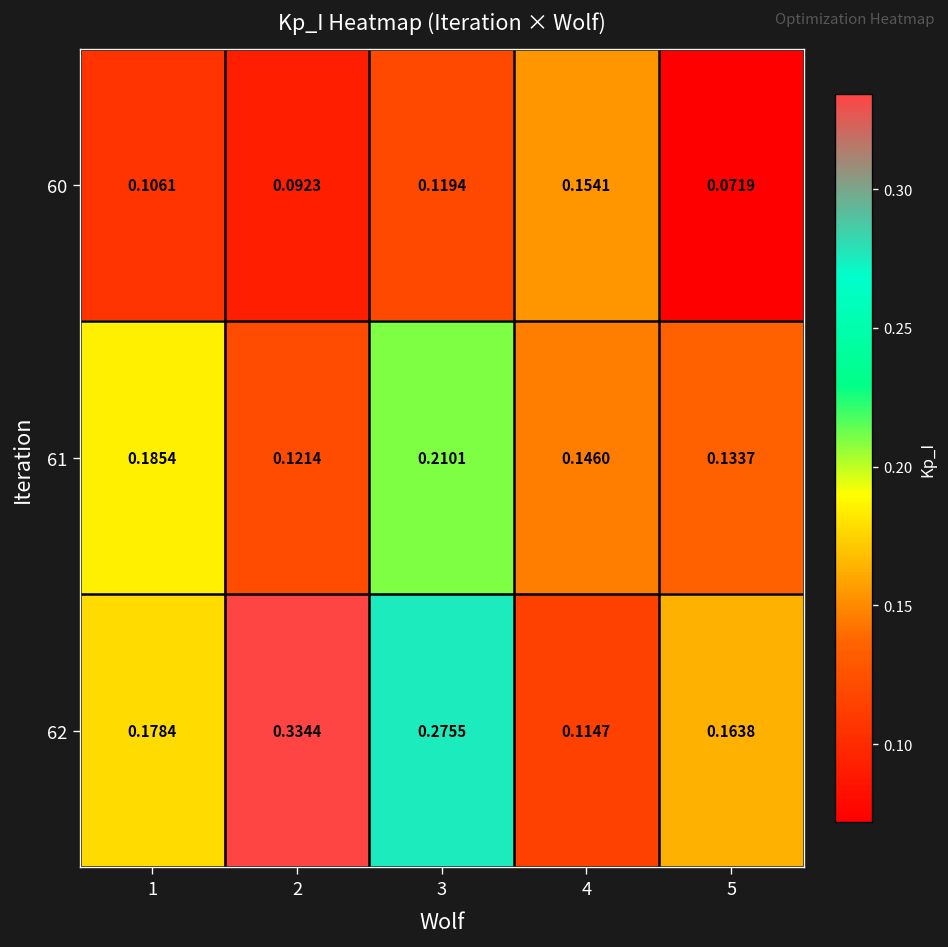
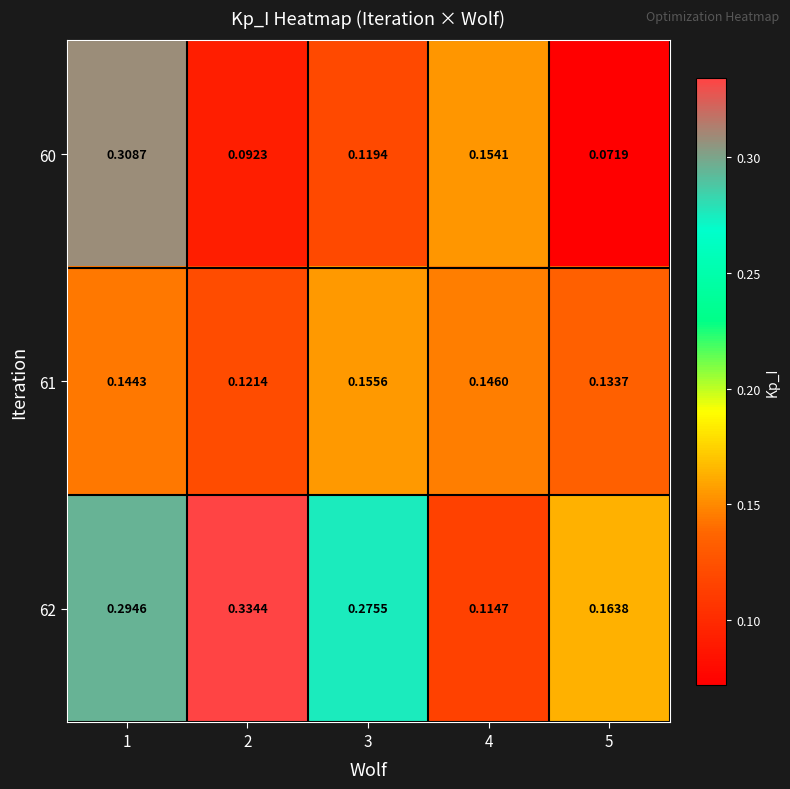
  {
    "60": {
-     "1": 0.1061,
+     "1": 0.3087,
      "2": 0.0923,
      "3": 0.1194,
      "4": 0.1541,
      "5": 0.0719
    },
    "61": {
-     "1": 0.1854,
+     "1": 0.1443,
      "2": 0.1214,
-     "3": 0.2101,
+     "3": 0.1556,
      "4": 0.1460,
      "5": 0.1337
    },
    "62": {
-     "1": 0.1784,
+     "1": 0.2946,
      "2": 0.3344,
      "3": 0.2755,
      "4": 0.1147,
      "5": 0.1638
    }
  }
